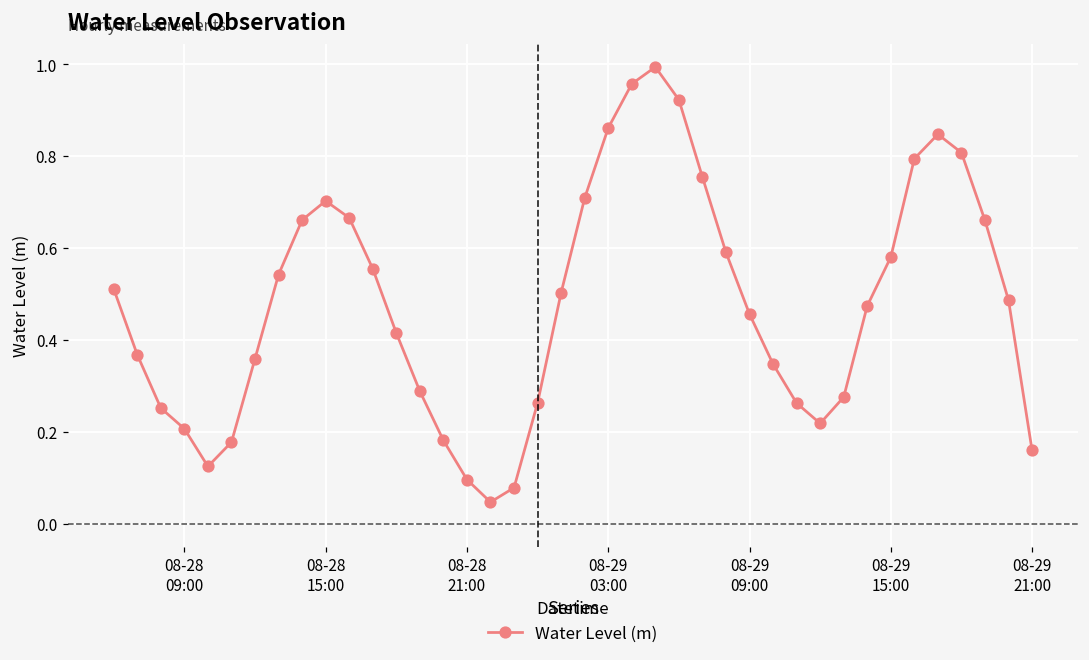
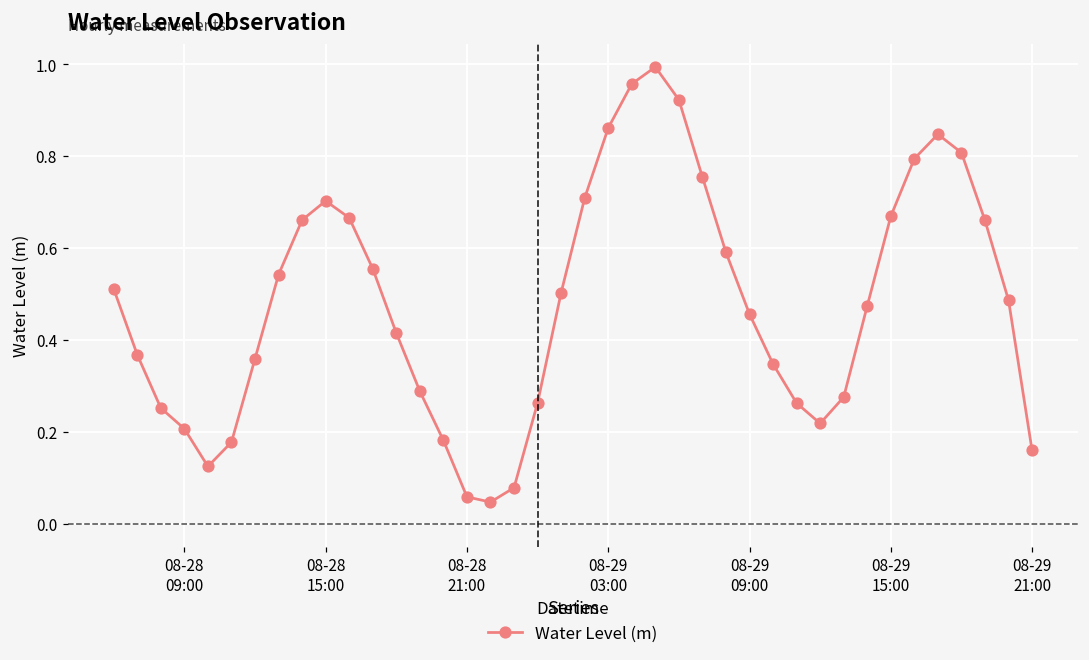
  {
    "08-28 09:00": 0.21,
    "08-28 15:00": 0.70,
-   "08-28 21:00": 0.10,
+   "08-28 21:00": 0.06,
    "08-29 03:00": 0.86,
    "08-29 09:00": 0.46,
-   "08-29 15:00": 0.58,
+   "08-29 15:00": 0.67,
    "08-29 21:00": 0.16
  }
